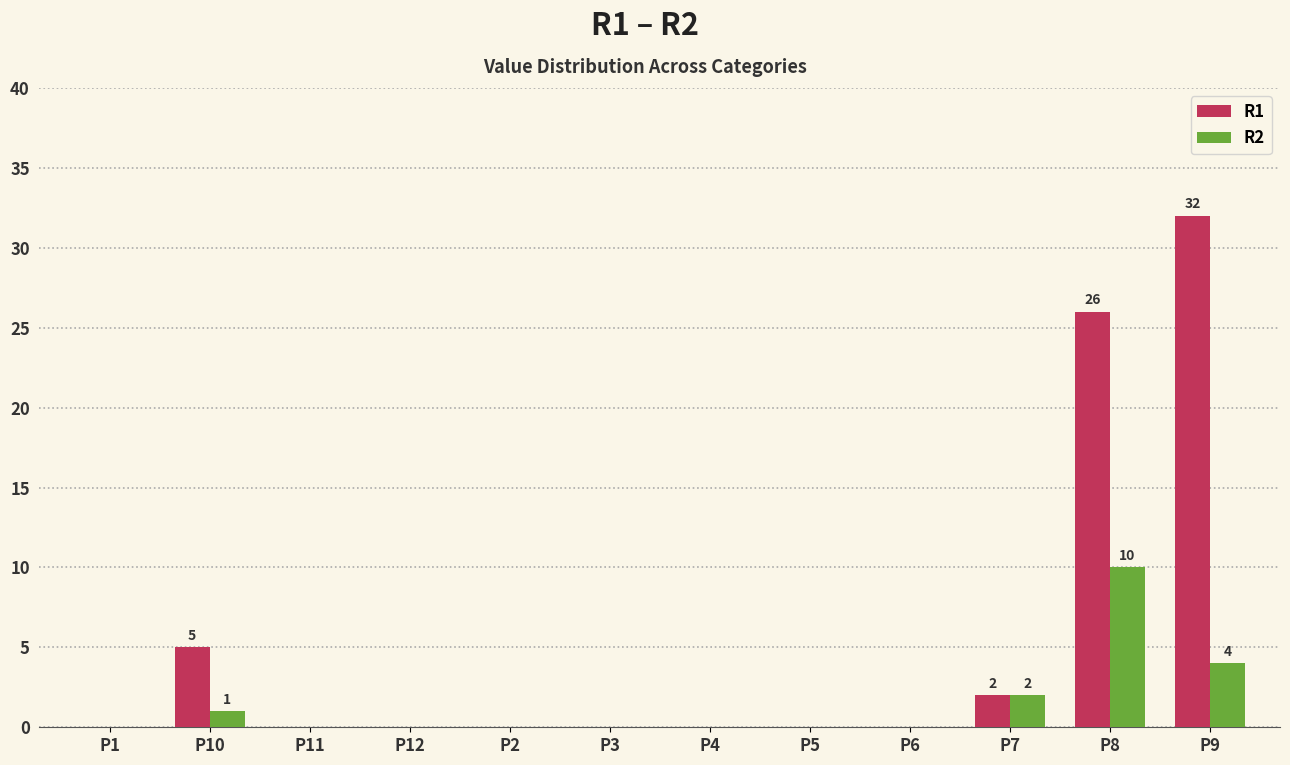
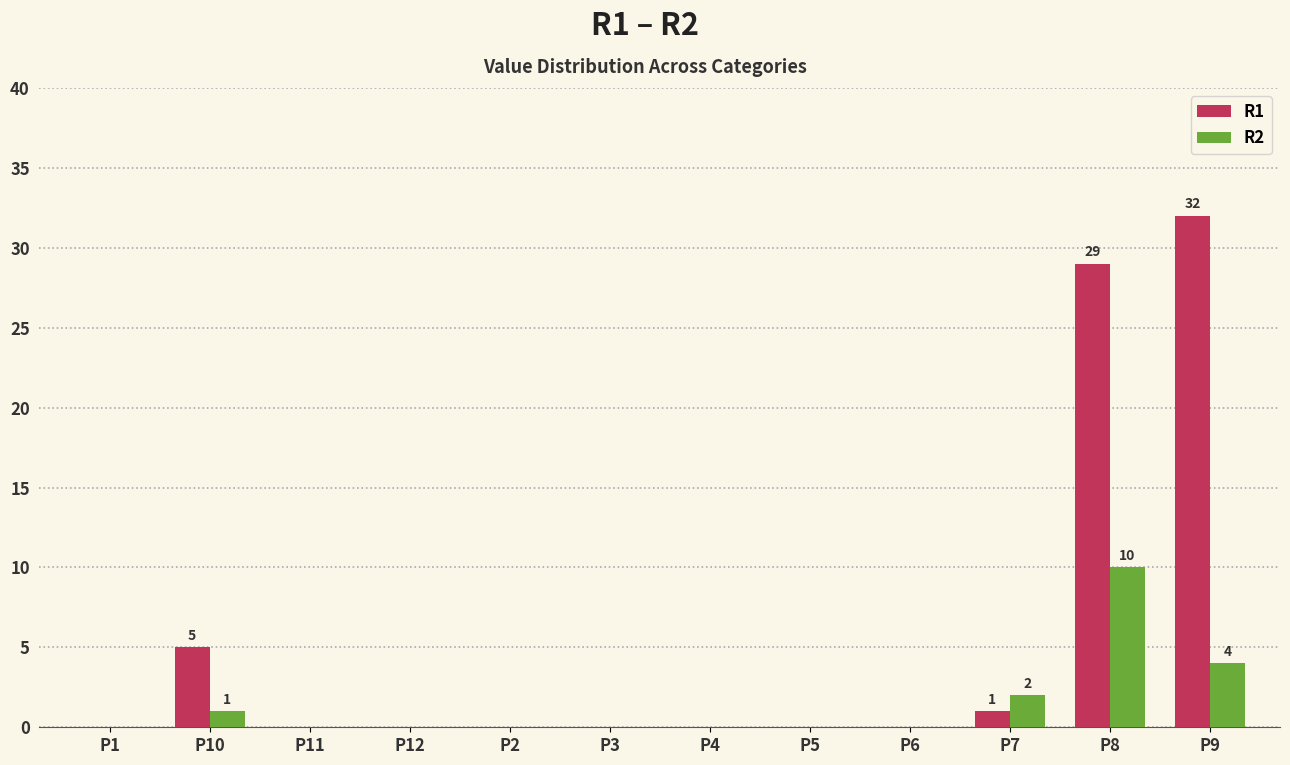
  {
    "R1": {
      "P10": 5,
-     "P7": 2,
-     "P8": 26,
+     "P7": 1,
+     "P8": 29,
      "P9": 32
    },
    "R2": {
      "P10": 1,
      "P7": 2,
      "P8": 10,
      "P9": 4
    }
  }
